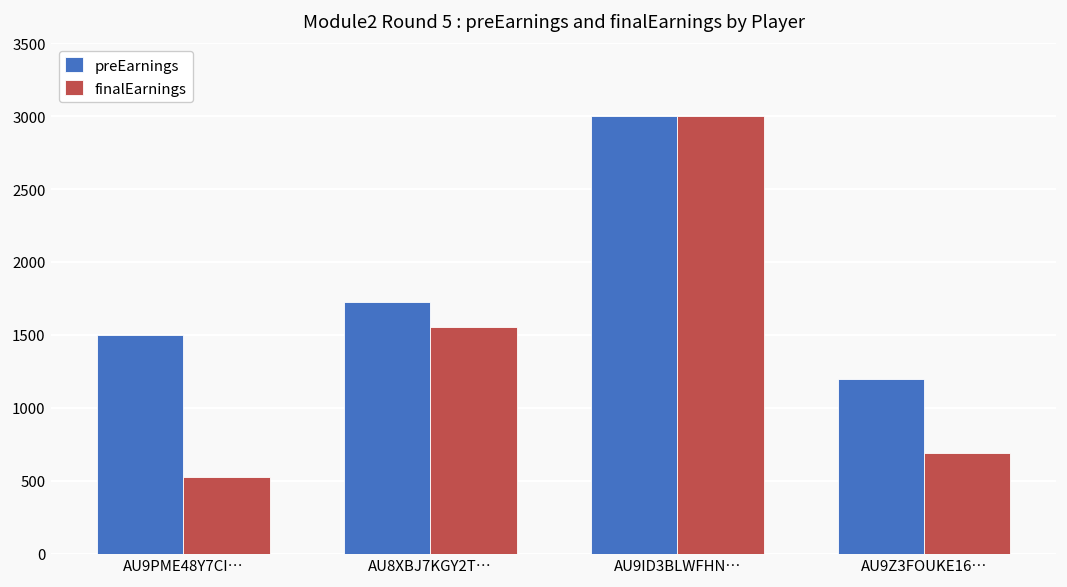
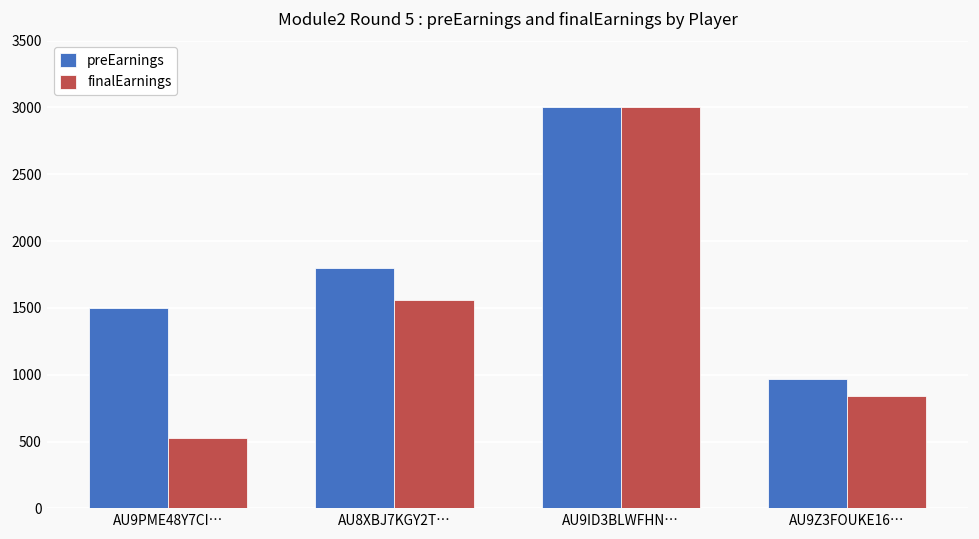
  {
    "preEarnings": {
      "AU9PME48Y7CI…": 1500,
-     "AU8XBJ7KGY2T…": 1720,
+     "AU8XBJ7KGY2T…": 1800,
      "AU9ID3BLWFHN…": 3000,
-     "AU9Z3FOUKE16…": 1200
+     "AU9Z3FOUKE16…": 970
    },
    "finalEarnings": {
      "AU9PME48Y7CI…": 530,
      "AU8XBJ7KGY2T…": 1560,
      "AU9ID3BLWFHN…": 3000,
-     "AU9Z3FOUKE16…": 690
+     "AU9Z3FOUKE16…": 840
    }
  }
